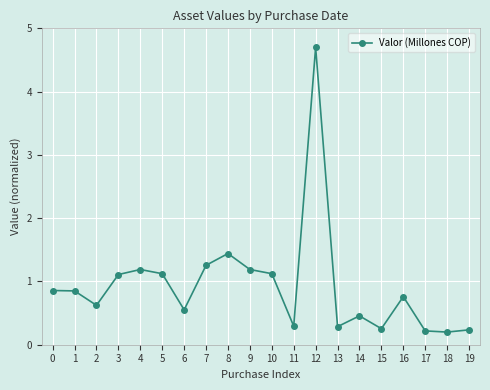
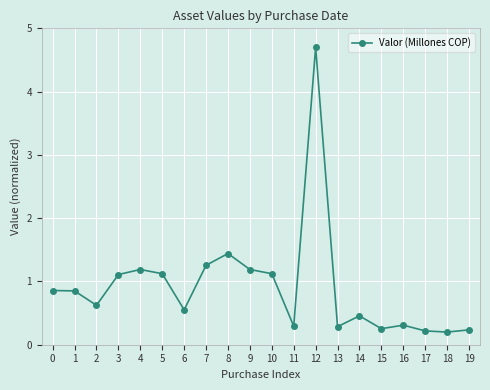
  {
    "0": 0.9,
    "1": 0.9,
    "2": 0.6,
    "3": 1.1,
    "4": 1.2,
    "5": 1.1,
    "6": 0.6,
    "7": 1.3,
    "8": 1.4,
    "9": 1.2,
    "10": 1.1,
    "11": 0.3,
    "12": 4.7,
    "13": 0.3,
    "14": 0.5,
    "15": 0.3,
-   "16": 0.8,
+   "16": 0.3,
    "17": 0.2,
    "18": 0.2,
    "19": 0.2
  }
